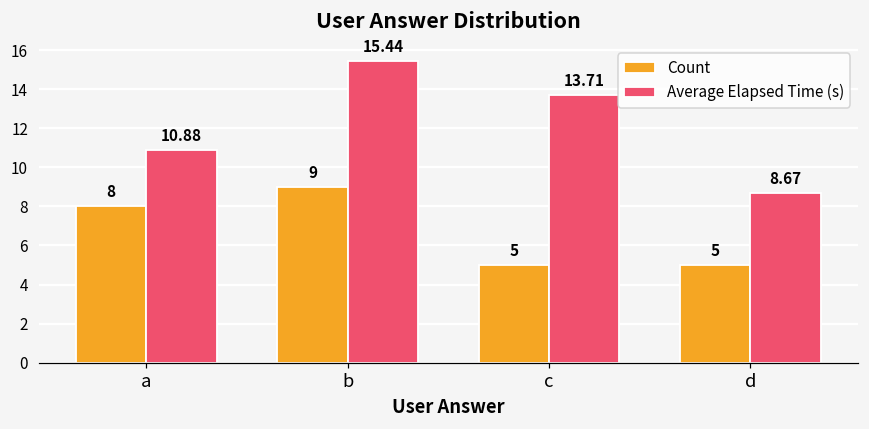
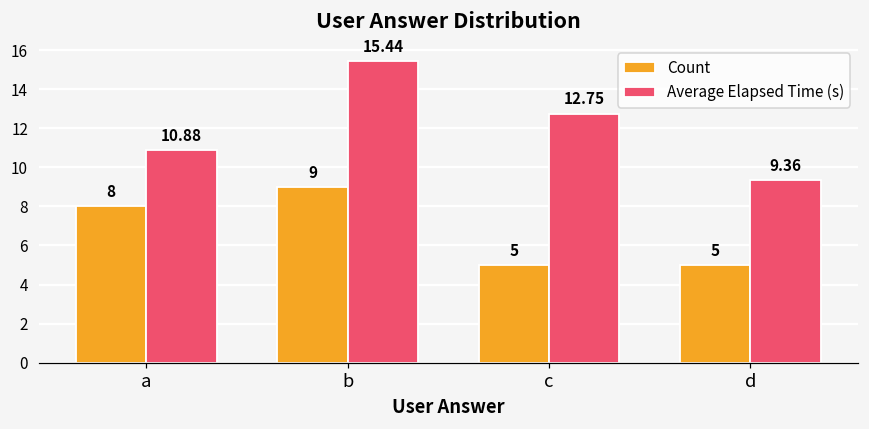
  {
    "Count": {
      "a": 8,
      "b": 9,
      "c": 5,
      "d": 5
    },
    "Average Elapsed Time (s)": {
      "a": 10.88,
      "b": 15.44,
-     "c": 13.71,
-     "d": 8.67
+     "c": 12.75,
+     "d": 9.36
    }
  }
